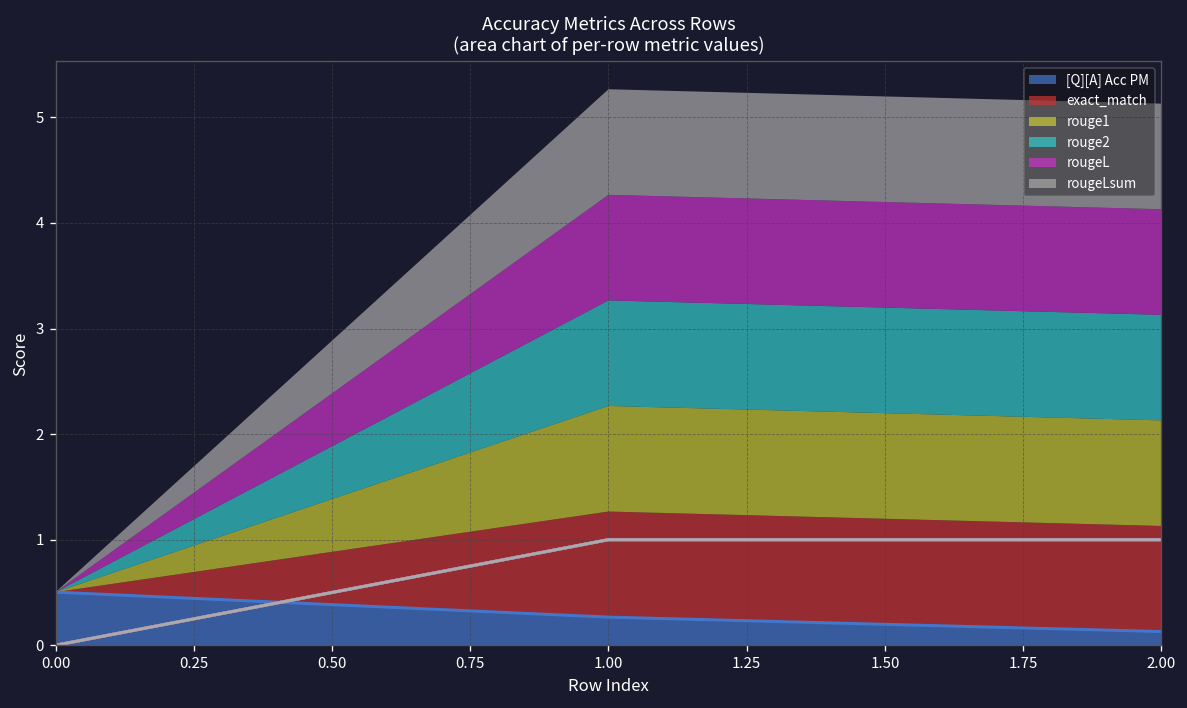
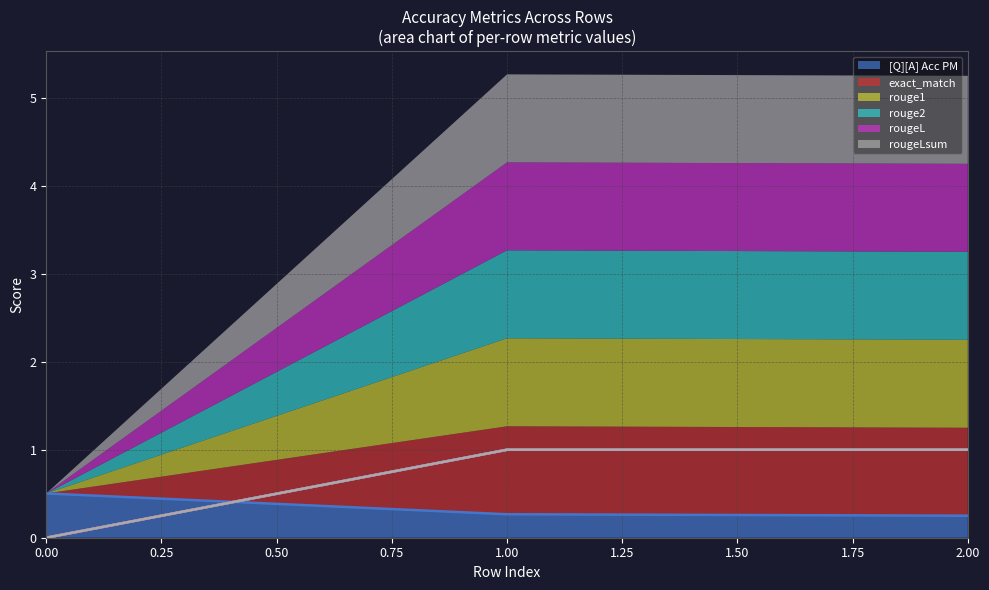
  {
    "[Q][A] Acc PM": {
      "1.00": 0.3,
-     "2.00": 0.1
+     "2.00": 0.3
    },
    "rouge1": {
      "1.00": 1.0,
      "2.00": 1.0
    },
    "rouge2": {
      "1.00": 1.0,
      "2.00": 1.0
    },
    "rougeL": {
      "1.00": 1.0,
      "2.00": 1.0
    },
    "rougeLsum": {
      "1.00": 1.0,
      "2.00": 1.0
    }
  }
